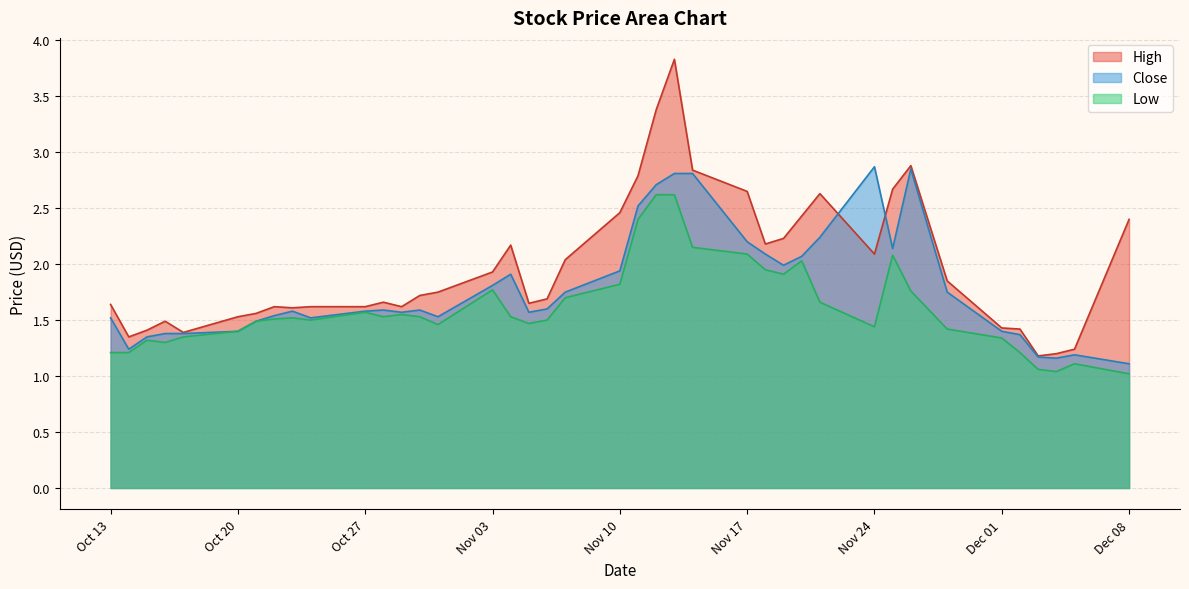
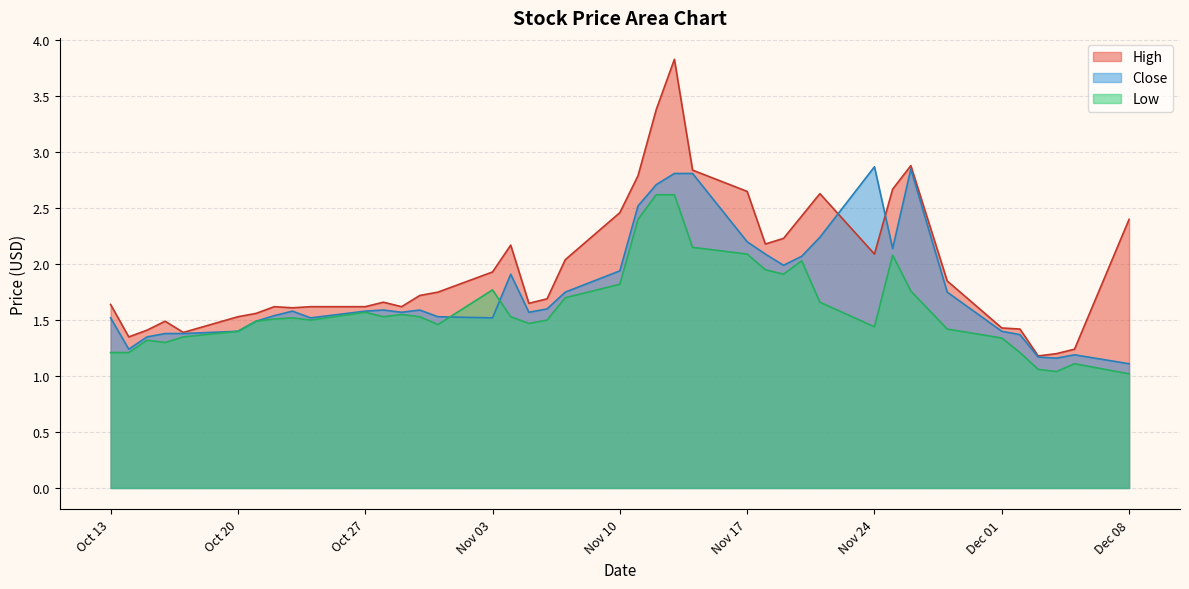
  {
    "High": {
      "Oct 13": 1.64,
      "Oct 20": 1.53,
      "Oct 27": 1.62,
      "Nov 03": 1.93,
      "Nov 10": 2.46,
      "Nov 17": 2.65,
      "Nov 24": 2.09,
      "Dec 01": 1.43,
      "Dec 08": 2.40
    },
    "Close": {
      "Oct 13": 1.52,
-     "Nov 03": 1.81,
+     "Nov 03": 1.52,
      "Nov 10": 1.94,
      "Nov 17": 2.20,
      "Nov 24": 2.87,
      "Dec 01": 1.40,
      "Dec 08": 1.11
    },
    "Low": {
      "Oct 13": 1.21,
      "Nov 03": 1.77,
      "Nov 10": 1.82,
      "Nov 17": 2.09,
      "Nov 24": 1.44,
      "Dec 01": 1.34,
      "Dec 08": 1.02
    }
  }
